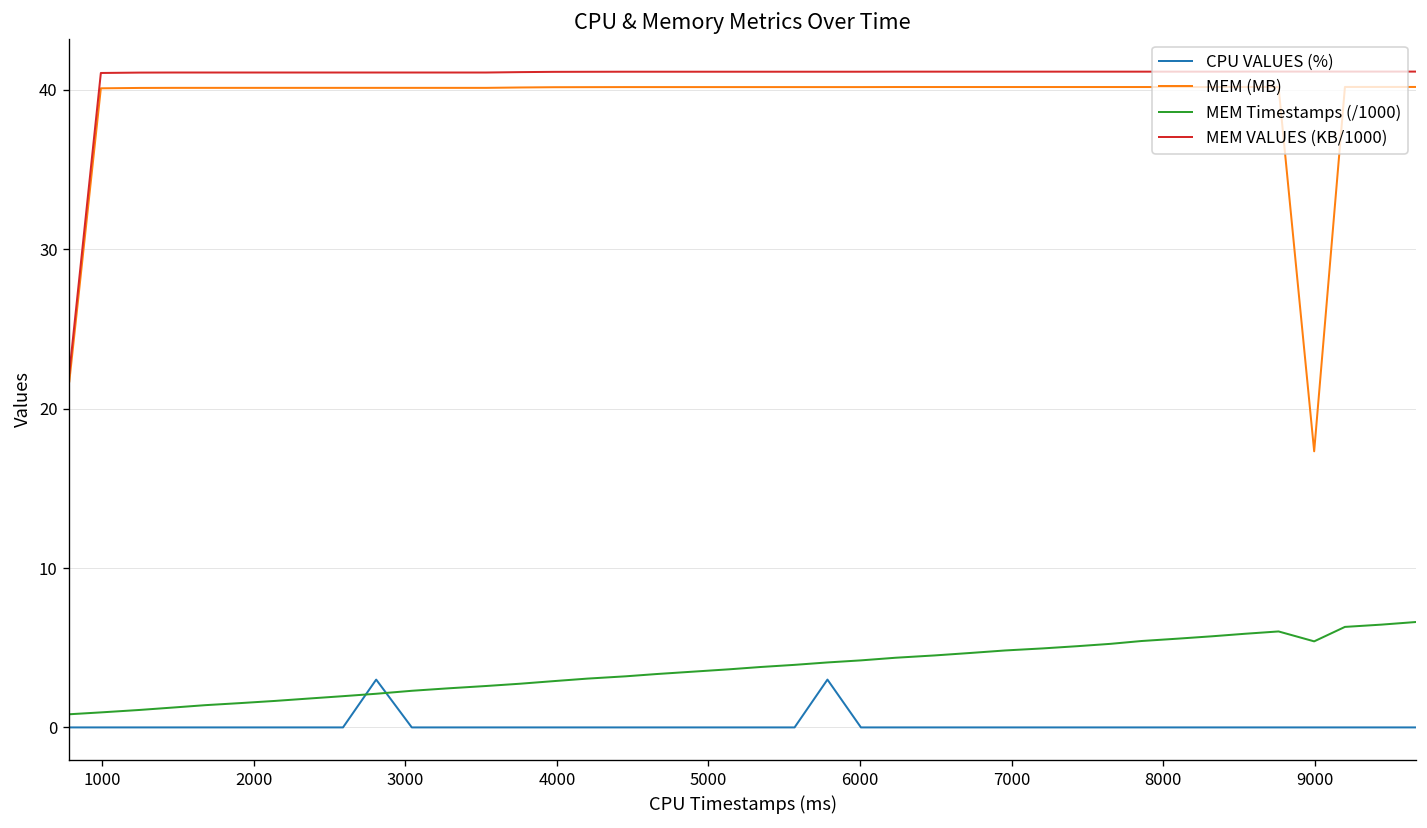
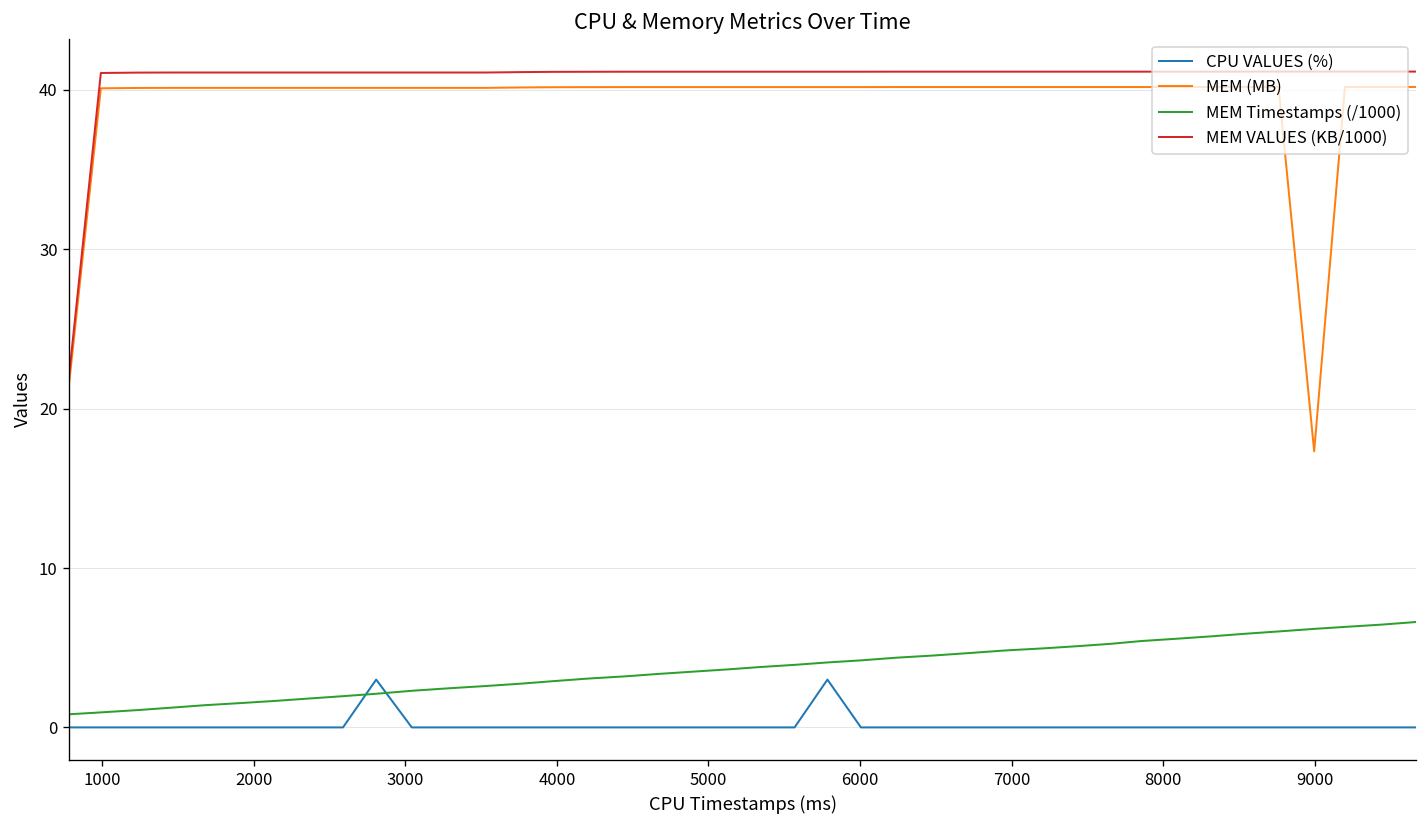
  {
    "CPU VALUES (%)": {
      "9000": 0.0
    },
    "MEM (MB)": {
      "9000": 17.3
    },
    "MEM Timestamps (/1000)": {
-     "9000": 5.4
+     "9000": 6.2
    }
  }
